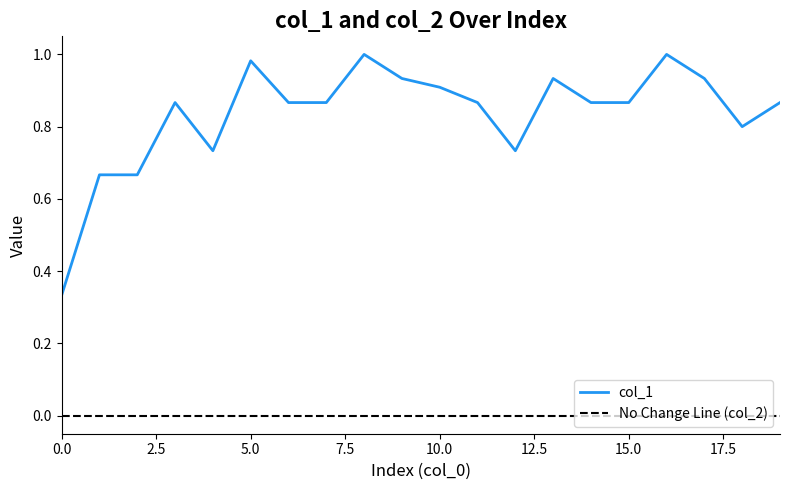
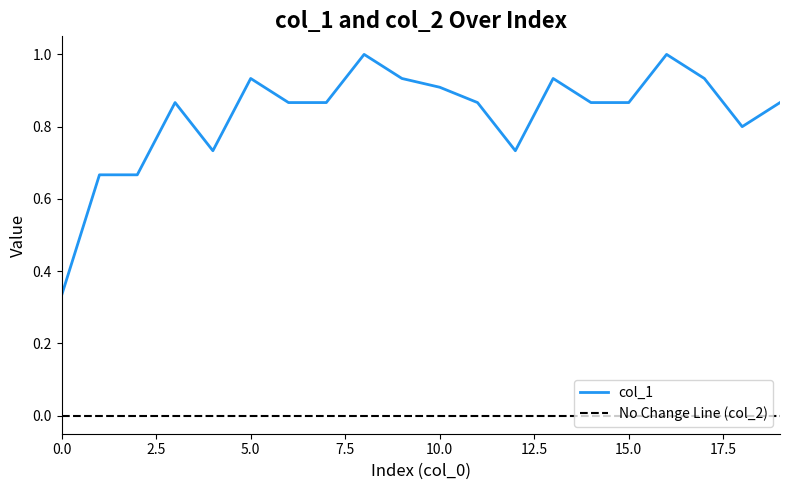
  {
    "col_1": {
      "0.0": 0.33,
-     "5.0": 0.98,
+     "5.0": 0.93,
      "10.0": 0.91,
      "15.0": 0.87
    },
    "No Change Line (col_2)": {
      "0.0": 0.00,
      "5.0": 0.00,
      "10.0": 0.00
    }
  }
